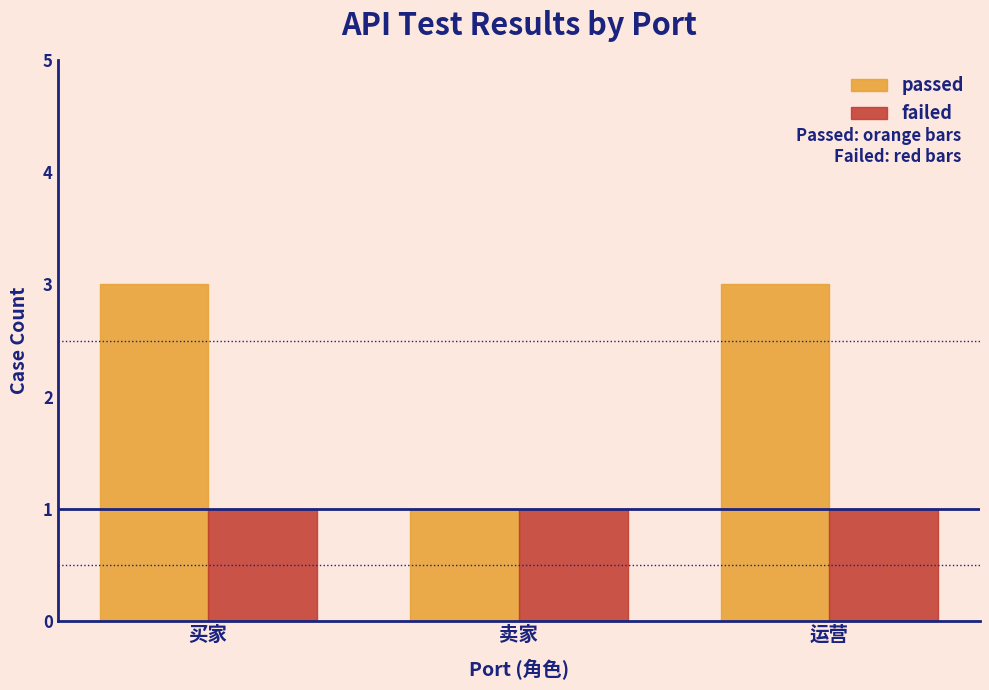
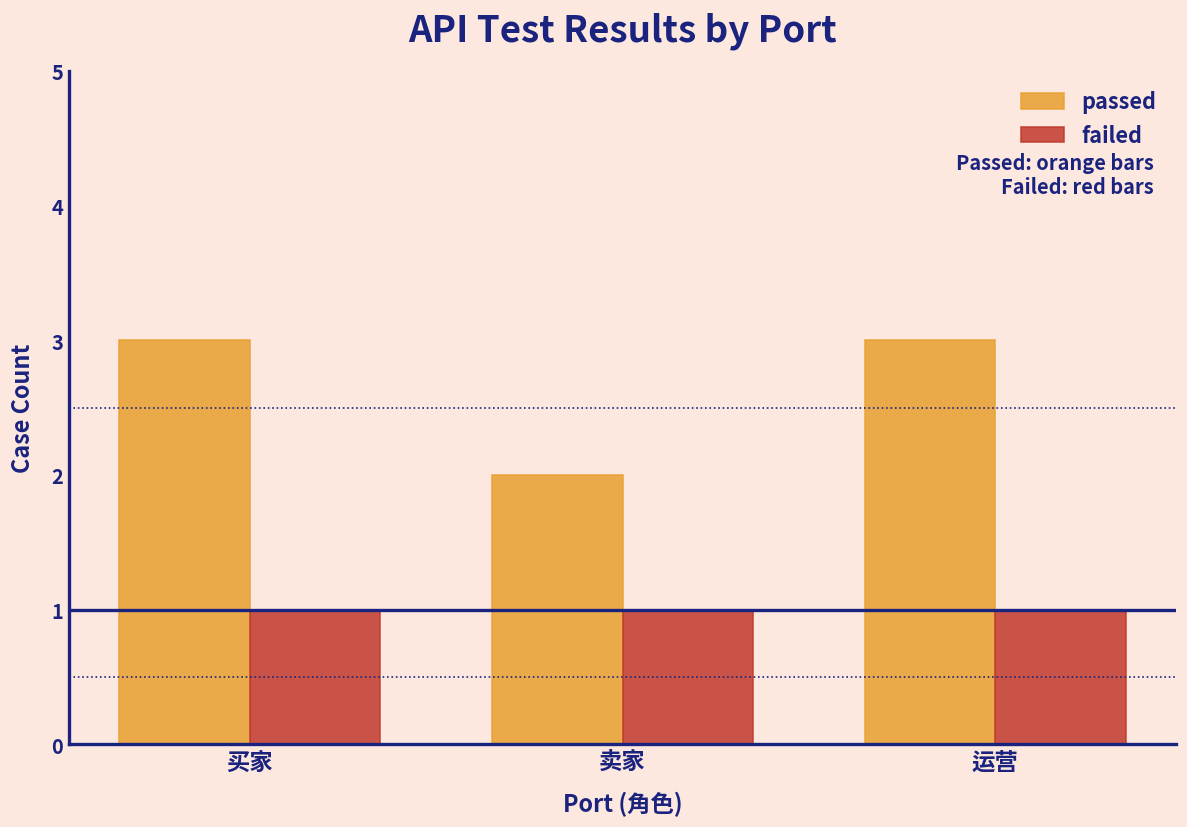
  {
    "passed": {
      "买家": 3,
-     "卖家": 1,
+     "卖家": 2,
      "运营": 3
    },
    "failed": {
      "买家": 1,
      "卖家": 1,
      "运营": 1
    }
  }
